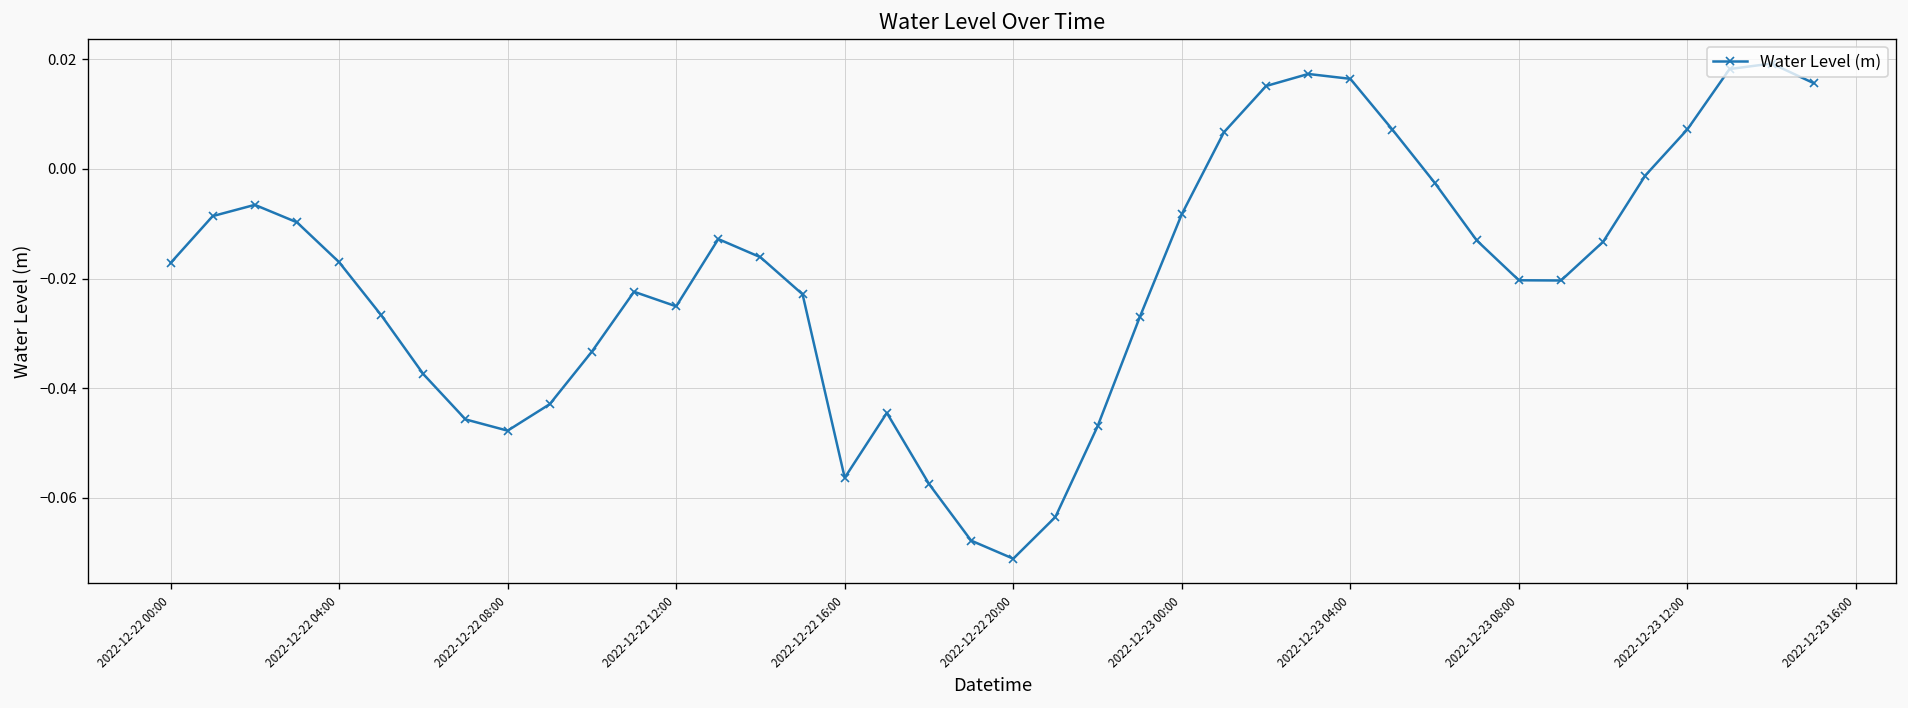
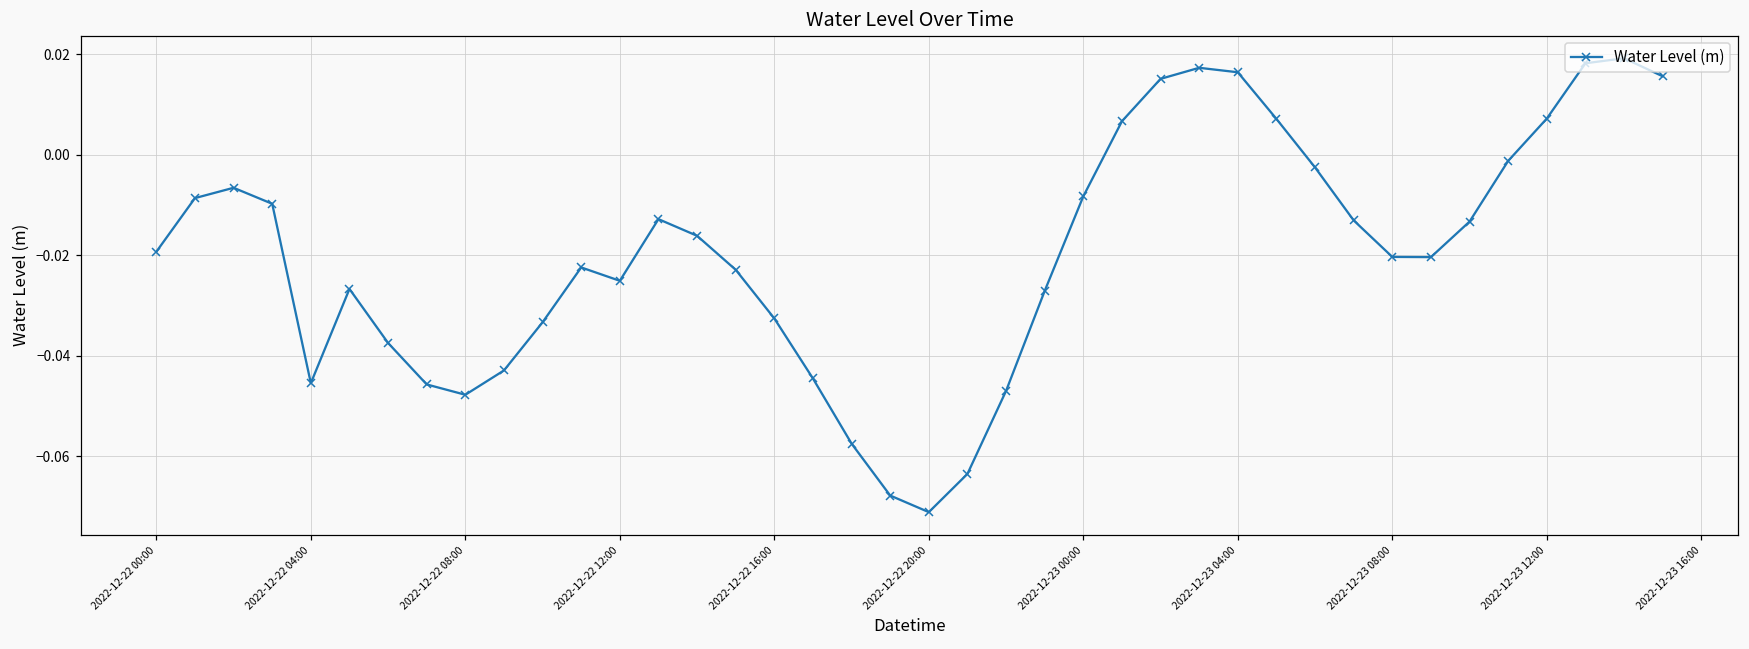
  {
-   "2022-12-22 00:00": -0.017,
-   "2022-12-22 04:00": -0.017,
+   "2022-12-22 00:00": -0.019,
+   "2022-12-22 04:00": -0.045,
    "2022-12-22 08:00": -0.048,
    "2022-12-22 12:00": -0.025,
-   "2022-12-22 16:00": -0.056,
+   "2022-12-22 16:00": -0.033,
    "2022-12-22 20:00": -0.071,
    "2022-12-23 00:00": -0.008,
    "2022-12-23 04:00": 0.016,
    "2022-12-23 08:00": -0.020,
    "2022-12-23 12:00": 0.007
  }
